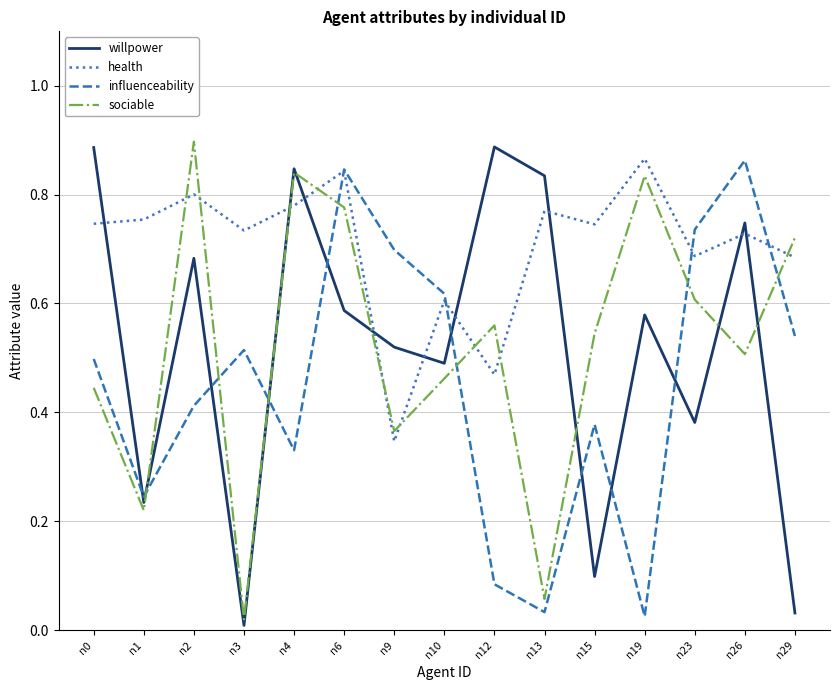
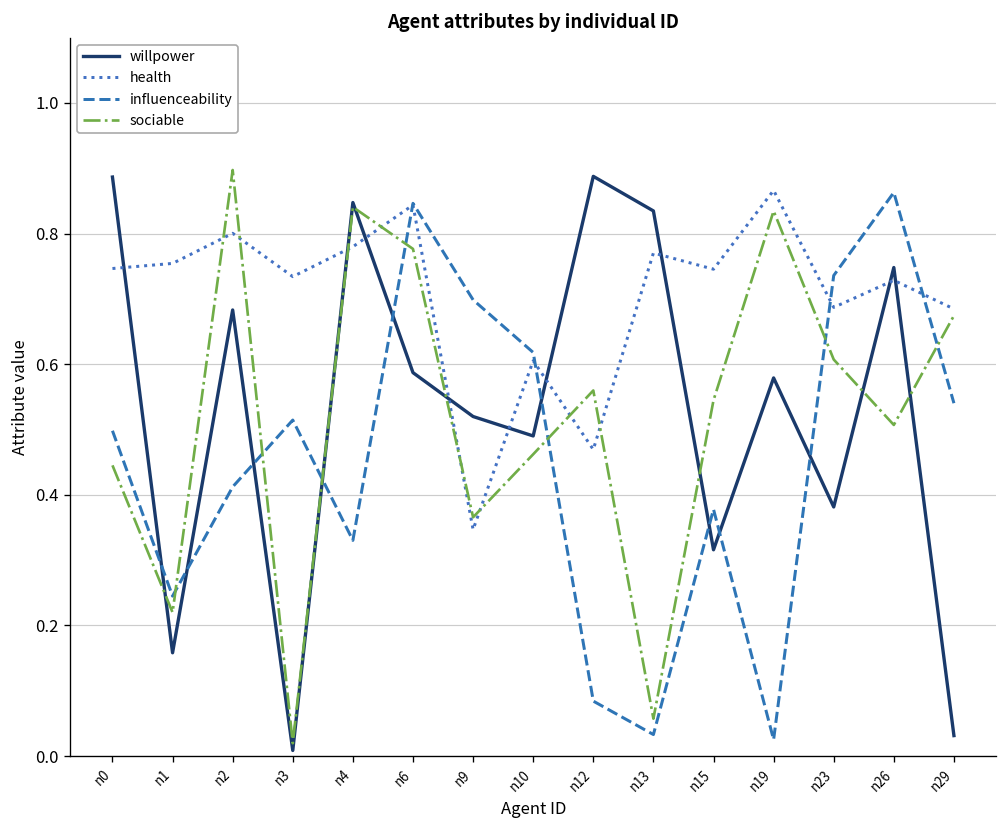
  {
    "willpower": {
      "n0": 0.89,
-     "n1": 0.23,
+     "n1": 0.16,
      "n2": 0.68,
      "n3": 0.01,
      "n4": 0.85,
      "n6": 0.59,
      "n9": 0.52,
      "n10": 0.49,
      "n12": 0.89,
      "n13": 0.83,
-     "n15": 0.10,
+     "n15": 0.32,
      "n19": 0.58,
      "n23": 0.38,
      "n26": 0.75,
      "n29": 0.03
    },
    "sociable": {
      "n0": 0.45,
      "n1": 0.22,
      "n2": 0.90,
      "n3": 0.02,
      "n4": 0.84,
      "n6": 0.78,
      "n9": 0.37,
      "n10": 0.46,
      "n12": 0.56,
      "n13": 0.06,
      "n15": 0.54,
      "n19": 0.83,
      "n23": 0.61,
      "n26": 0.51,
-     "n29": 0.72
+     "n29": 0.67
    }
  }
